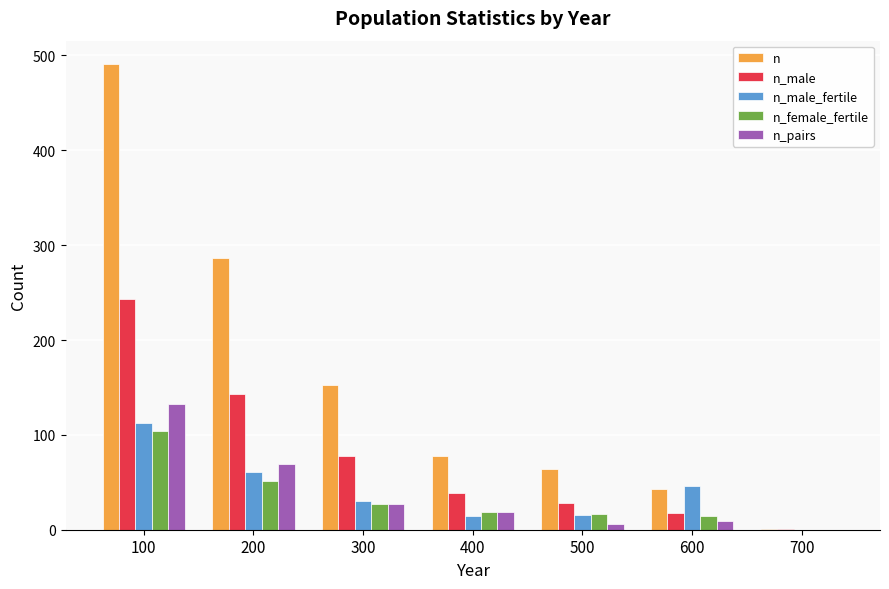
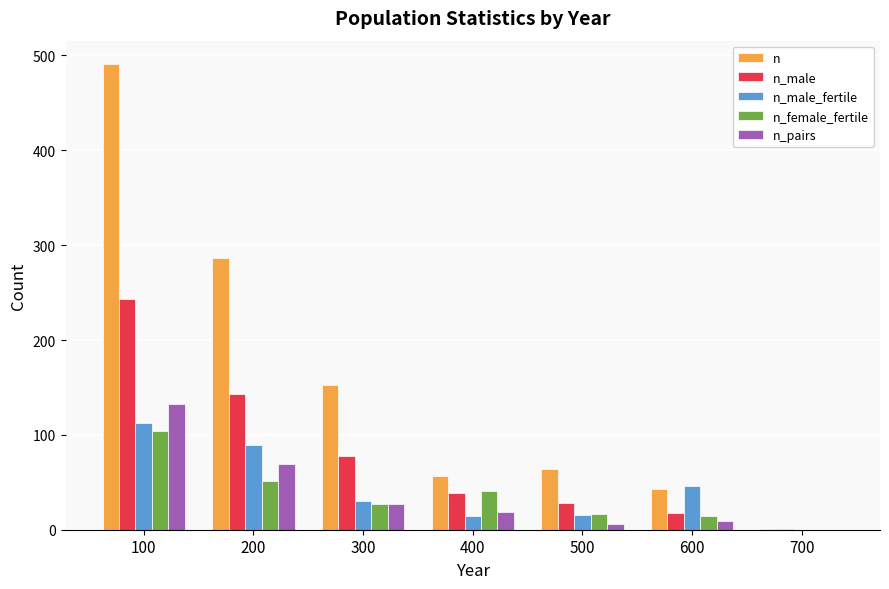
  {
    "n": {
      "100": 490,
      "200": 290,
      "300": 150,
-     "400": 80,
+     "400": 60,
      "500": 60,
      "600": 40
    },
    "n_male": {
      "100": 240,
      "200": 140,
      "300": 80,
      "400": 40,
      "500": 30,
      "600": 20
    },
    "n_male_fertile": {
      "100": 110,
-     "200": 60,
+     "200": 90,
      "300": 30,
      "400": 10,
      "500": 20,
      "600": 50,
      "700": 0
    },
    "n_female_fertile": {
      "100": 100,
      "200": 50,
      "300": 30,
-     "400": 20,
+     "400": 40,
      "500": 20,
      "600": 10,
      "700": 0
    },
    "n_pairs": {
      "100": 130,
      "200": 70,
      "300": 30,
      "400": 20,
      "500": 10,
      "600": 10,
      "700": 0
    }
  }
